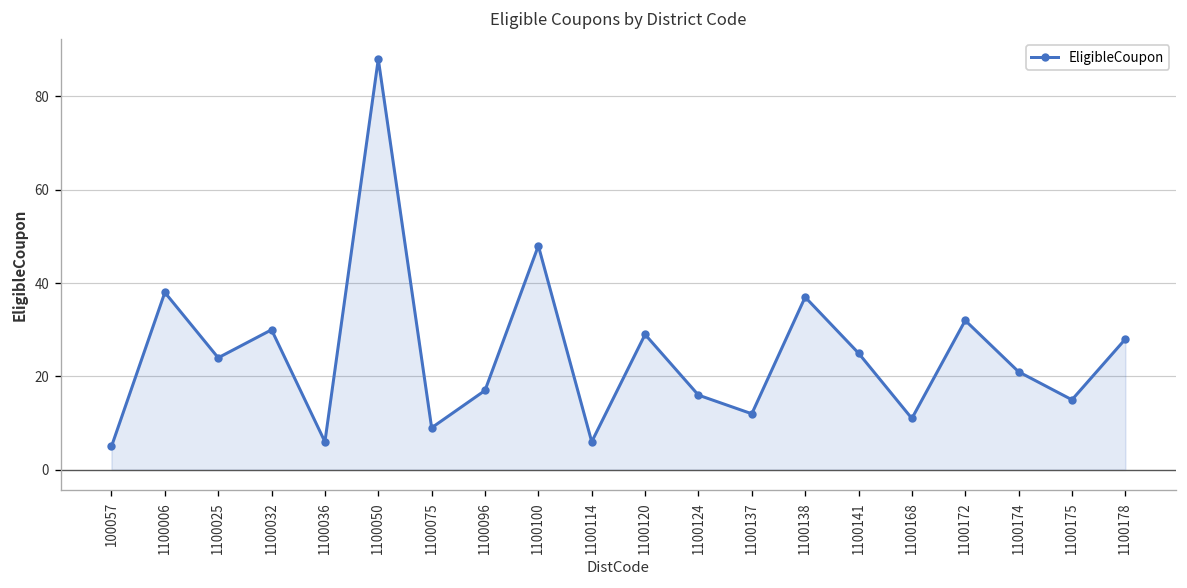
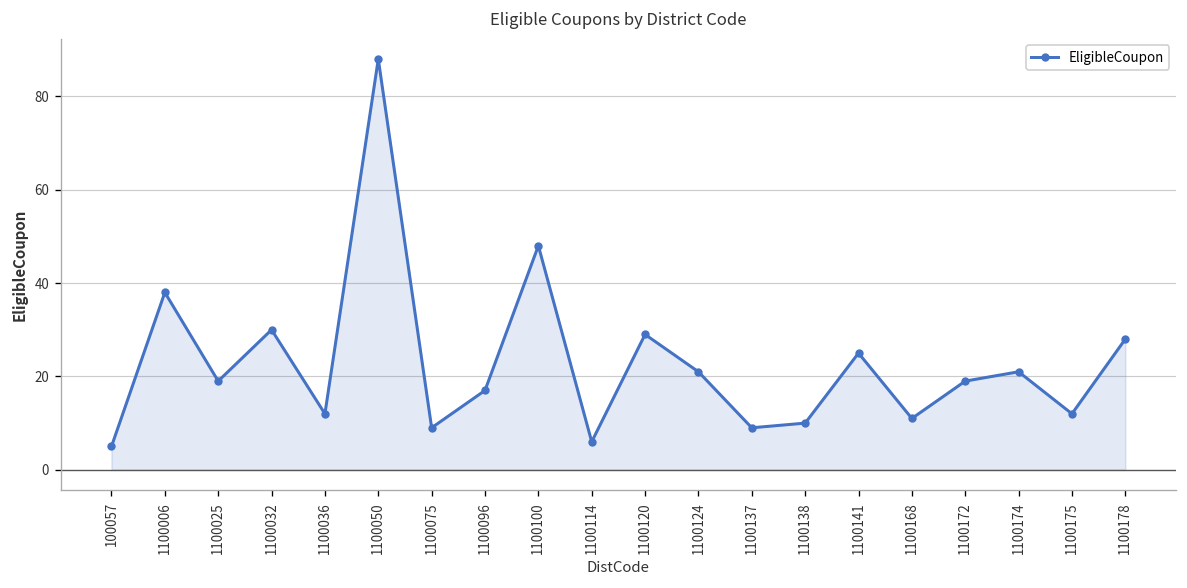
  {
    "100057": 5,
    "1100006": 38,
-   "1100025": 24,
+   "1100025": 19,
    "1100032": 30,
-   "1100036": 6,
+   "1100036": 12,
    "1100050": 88,
    "1100075": 9,
    "1100096": 17,
    "1100100": 48,
    "1100114": 6,
    "1100120": 29,
-   "1100124": 16,
-   "1100137": 12,
-   "1100138": 37,
+   "1100124": 21,
+   "1100137": 9,
+   "1100138": 10,
    "1100141": 25,
    "1100168": 11,
-   "1100172": 32,
+   "1100172": 19,
    "1100174": 21,
-   "1100175": 15,
+   "1100175": 12,
    "1100178": 28
  }
